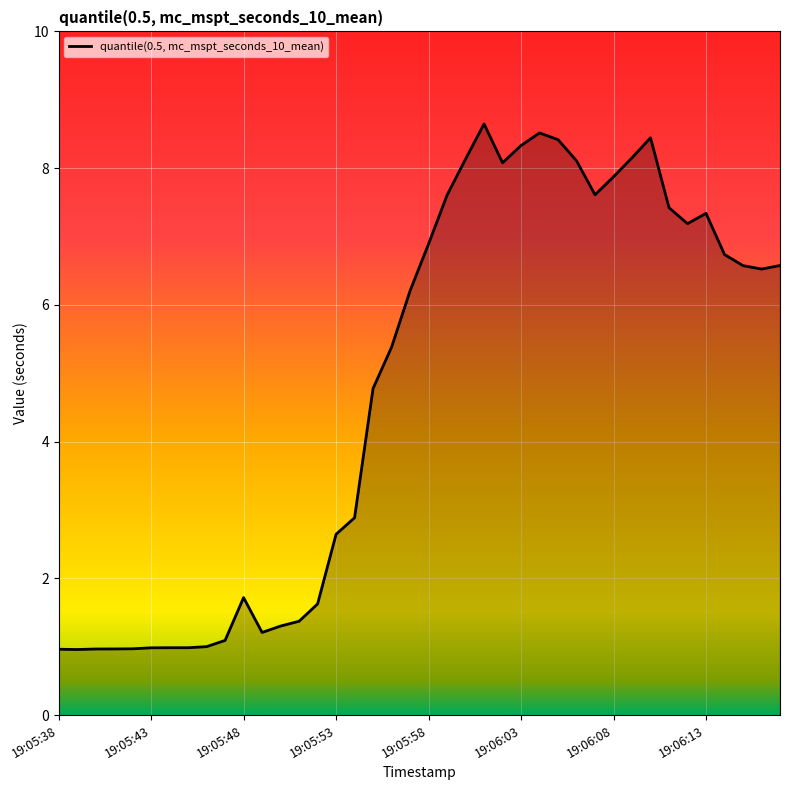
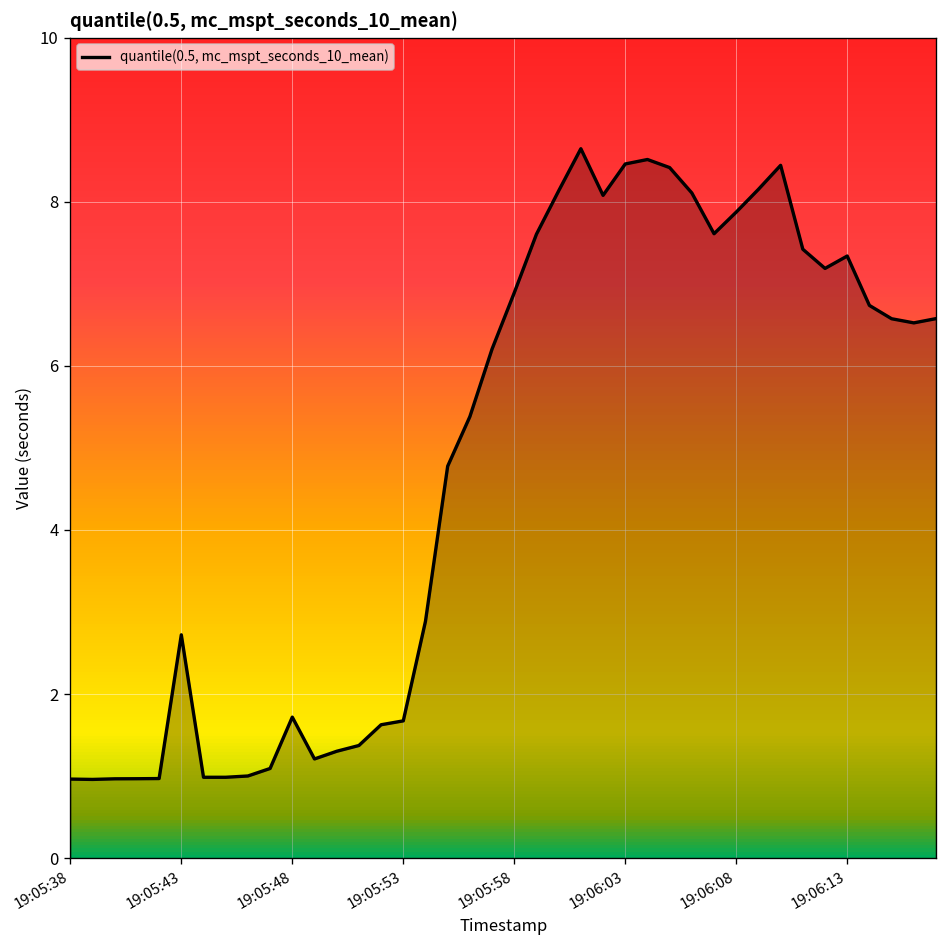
  {
    "19:05:38": 1.0,
-   "19:05:43": 1.0,
+   "19:05:43": 2.7,
    "19:05:48": 1.7,
-   "19:05:53": 2.6,
+   "19:05:53": 1.7,
    "19:05:58": 6.9,
-   "19:06:03": 8.3,
+   "19:06:03": 8.5,
    "19:06:08": 7.9,
    "19:06:13": 7.3
  }
